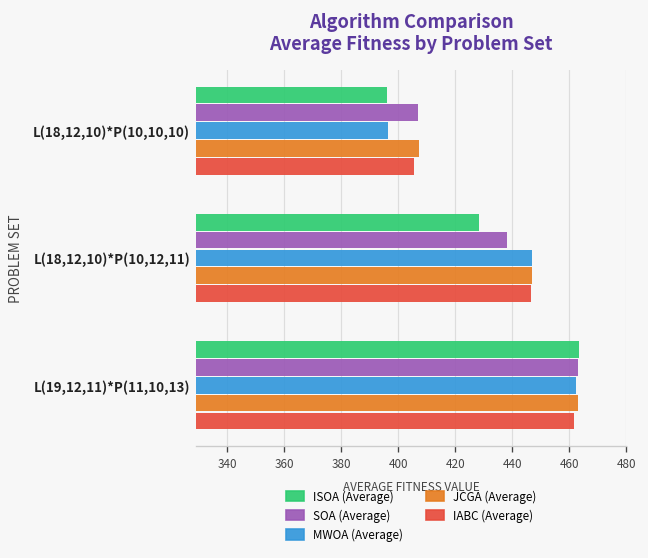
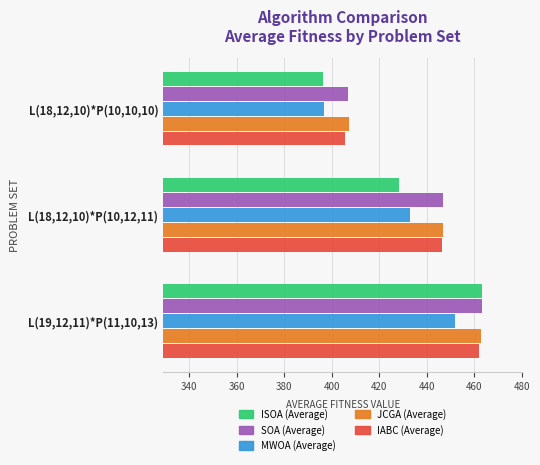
  {
    "ISOA (Average)": {
      "L(18,12,10)*P(10,10,10)": 396,
      "L(18,12,10)*P(10,12,11)": 428,
      "L(19,12,11)*P(11,10,13)": 463
    },
    "SOA (Average)": {
      "L(18,12,10)*P(10,10,10)": 407,
-     "L(18,12,10)*P(10,12,11)": 438,
+     "L(18,12,10)*P(10,12,11)": 447,
      "L(19,12,11)*P(11,10,13)": 463
    },
    "MWOA (Average)": {
      "L(18,12,10)*P(10,10,10)": 397,
-     "L(18,12,10)*P(10,12,11)": 447,
-     "L(19,12,11)*P(11,10,13)": 463
+     "L(18,12,10)*P(10,12,11)": 433,
+     "L(19,12,11)*P(11,10,13)": 452
    }
  }
